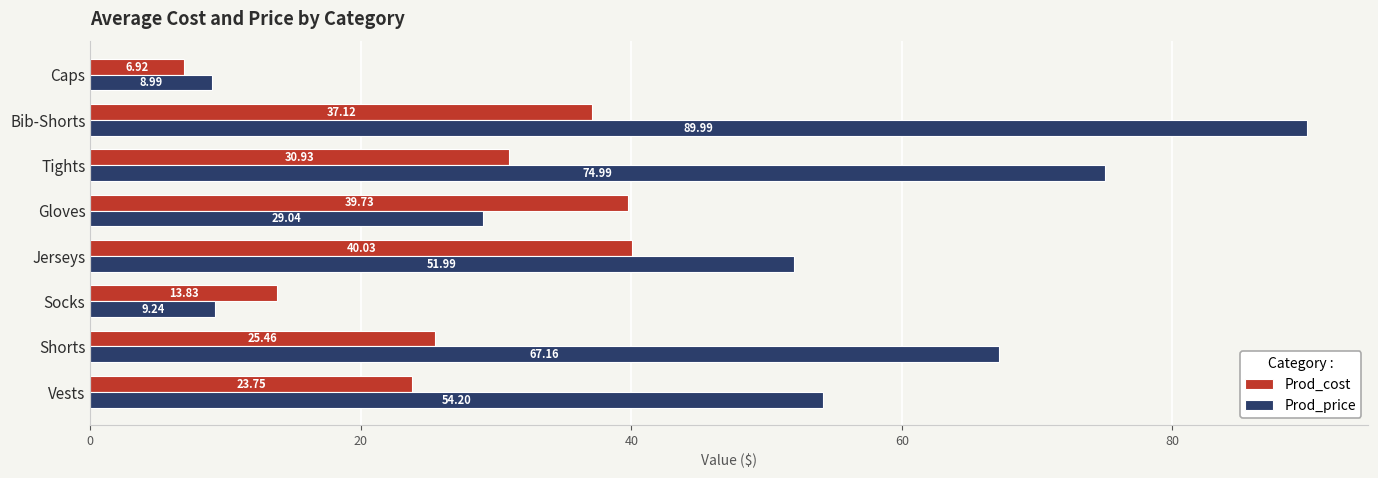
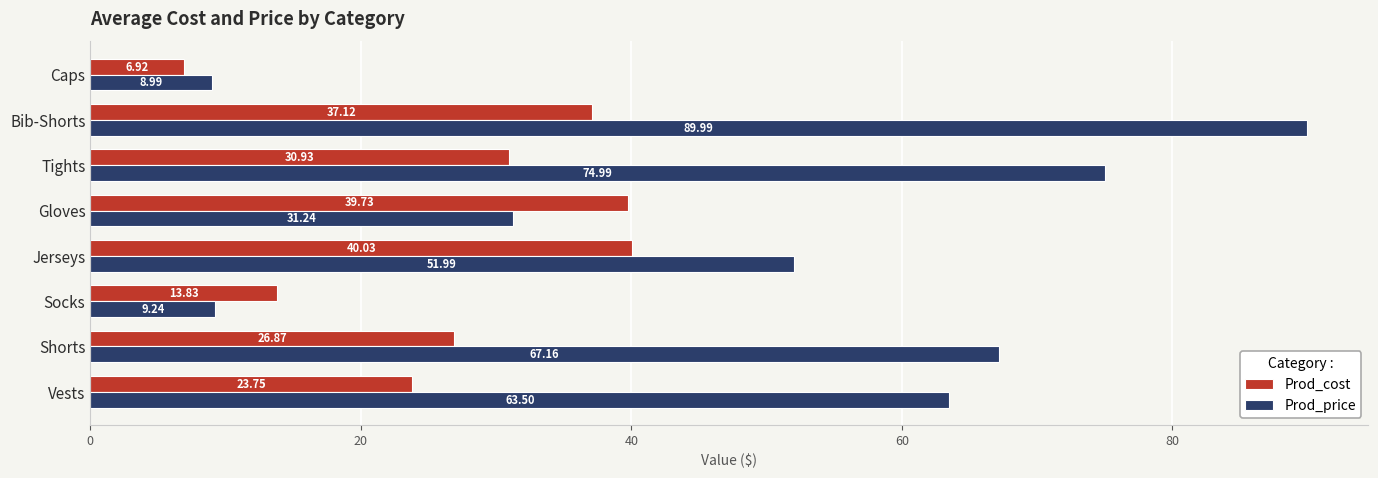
  {
    "Prod_cost": {
      "Caps": 6.92,
      "Bib-Shorts": 37.12,
      "Tights": 30.93,
      "Gloves": 39.73,
      "Jerseys": 40.03,
      "Socks": 13.83,
-     "Shorts": 25.46,
+     "Shorts": 26.87,
      "Vests": 23.75
    },
    "Prod_price": {
      "Caps": 8.99,
      "Bib-Shorts": 89.99,
      "Tights": 74.99,
-     "Gloves": 29.04,
+     "Gloves": 31.24,
      "Jerseys": 51.99,
      "Socks": 9.24,
      "Shorts": 67.16,
-     "Vests": 54.20
+     "Vests": 63.50
    }
  }
